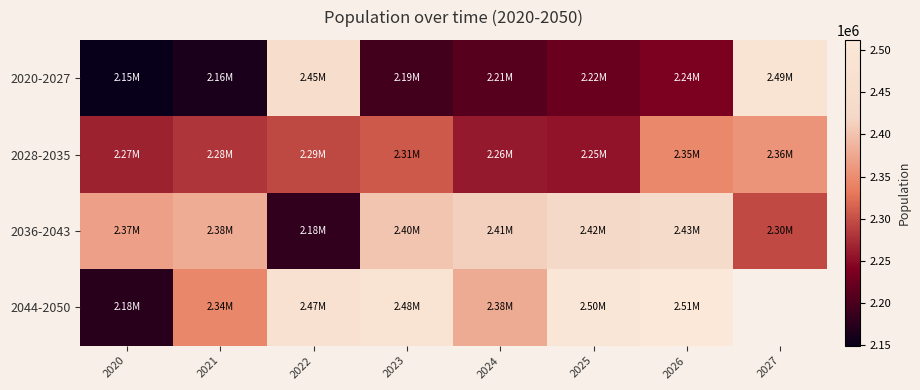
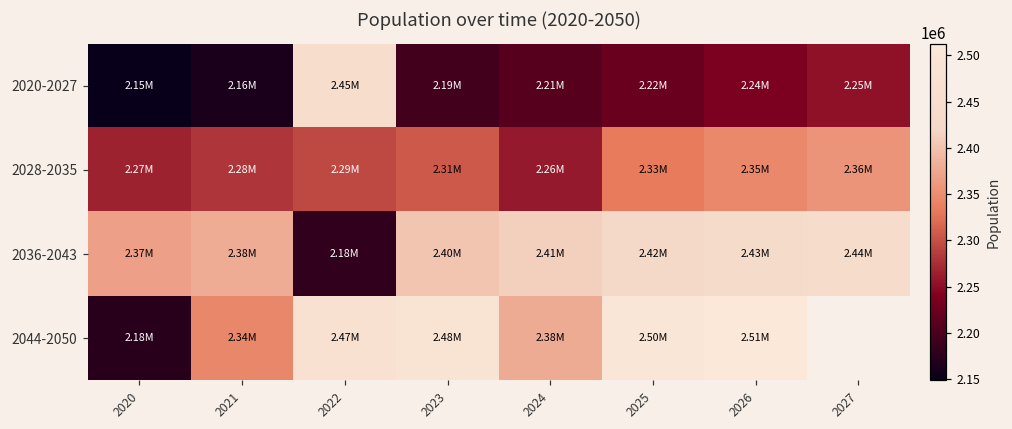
  {
    "2020-2027": {
      "2020": "2.15M",
      "2021": "2.16M",
      "2022": "2.45M",
      "2023": "2.19M",
      "2024": "2.21M",
      "2025": "2.22M",
      "2026": "2.24M",
-     "2027": "2.49M"
+     "2027": "2.25M"
    },
    "2028-2035": {
      "2020": "2.27M",
      "2021": "2.28M",
      "2022": "2.29M",
      "2023": "2.31M",
      "2024": "2.26M",
-     "2025": "2.25M",
+     "2025": "2.33M",
      "2026": "2.35M",
      "2027": "2.36M"
    },
    "2036-2043": {
      "2020": "2.37M",
      "2021": "2.38M",
      "2022": "2.18M",
      "2023": "2.40M",
      "2024": "2.41M",
      "2025": "2.42M",
      "2026": "2.43M",
-     "2027": "2.30M"
+     "2027": "2.44M"
    },
    "2044-2050": {
      "2020": "2.18M",
      "2021": "2.34M",
      "2022": "2.47M",
      "2023": "2.48M",
      "2024": "2.38M",
      "2025": "2.50M",
      "2026": "2.51M"
    }
  }
